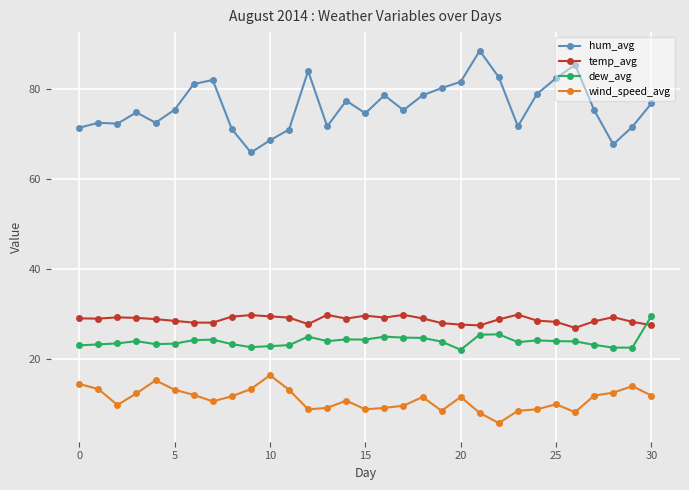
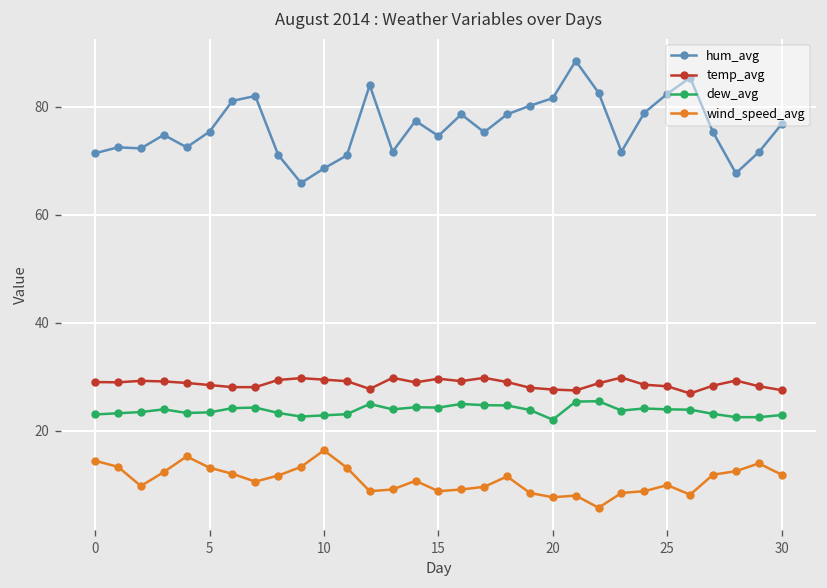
  {
    "hum_avg": {
      "0": 71,
      "5": 75,
      "10": 69,
      "15": 75,
      "20": 82,
      "30": 77
    },
    "temp_avg": {
      "0": 29,
      "5": 29,
      "10": 30,
      "15": 30,
      "20": 28,
      "25": 28,
      "30": 28
    },
    "dew_avg": {
      "0": 23,
      "5": 23,
      "10": 23,
      "15": 24,
      "20": 22,
      "25": 24,
-     "30": 30
+     "30": 23
    },
    "wind_speed_avg": {
      "0": 14,
      "5": 13,
      "10": 16,
      "15": 9,
-     "20": 12,
+     "20": 8,
      "25": 10,
      "30": 12
    }
  }
